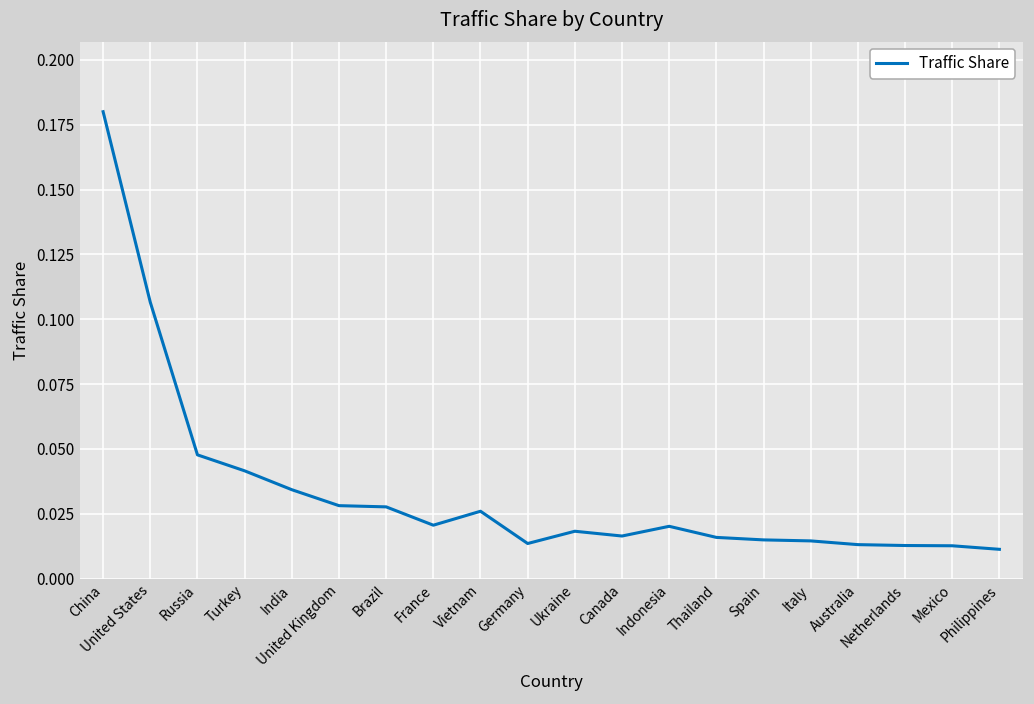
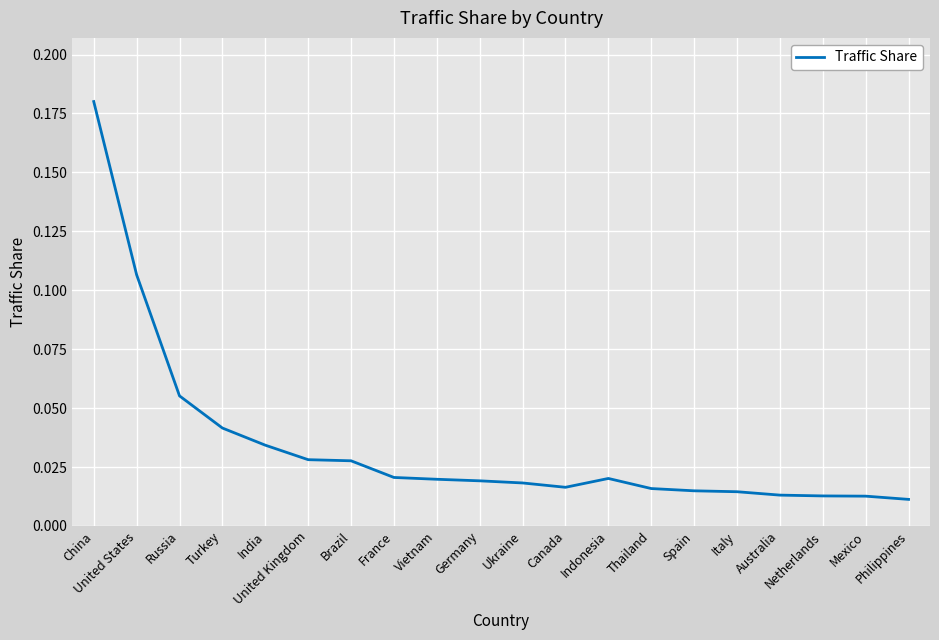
  {
    "China": 0.180,
    "United States": 0.107,
-   "Russia": 0.048,
+   "Russia": 0.055,
    "Turkey": 0.042,
    "India": 0.034,
    "United Kingdom": 0.028,
    "Brazil": 0.028,
    "France": 0.021,
-   "Vietnam": 0.026,
-   "Germany": 0.014,
+   "Vietnam": 0.020,
+   "Germany": 0.019,
    "Ukraine": 0.018,
    "Canada": 0.016,
    "Indonesia": 0.020,
    "Thailand": 0.016,
    "Spain": 0.015,
    "Italy": 0.015,
    "Australia": 0.013,
    "Netherlands": 0.013,
    "Mexico": 0.013,
    "Philippines": 0.011
  }
